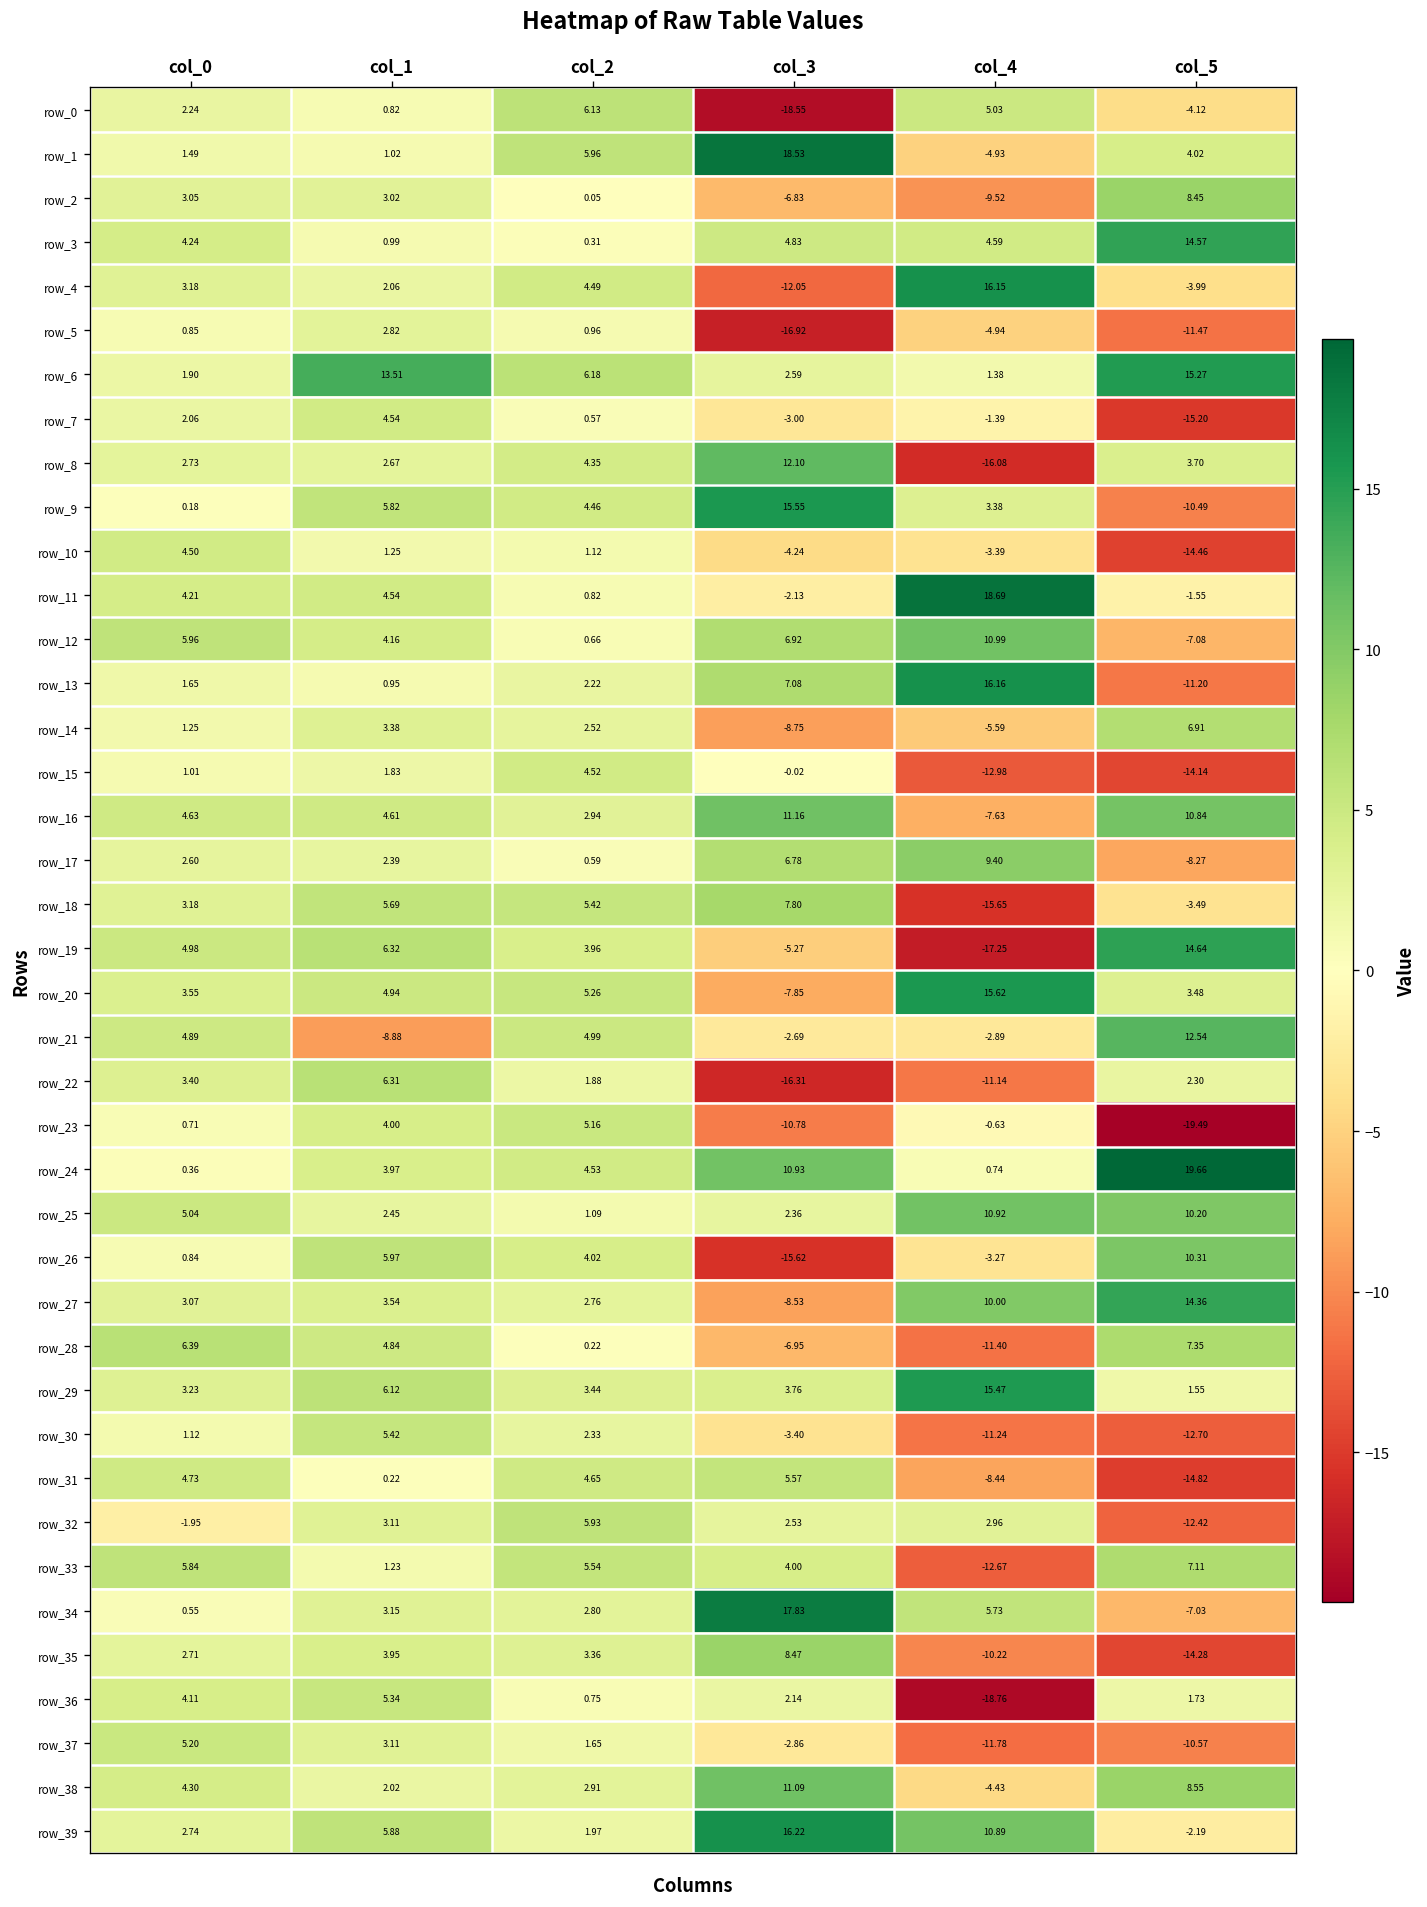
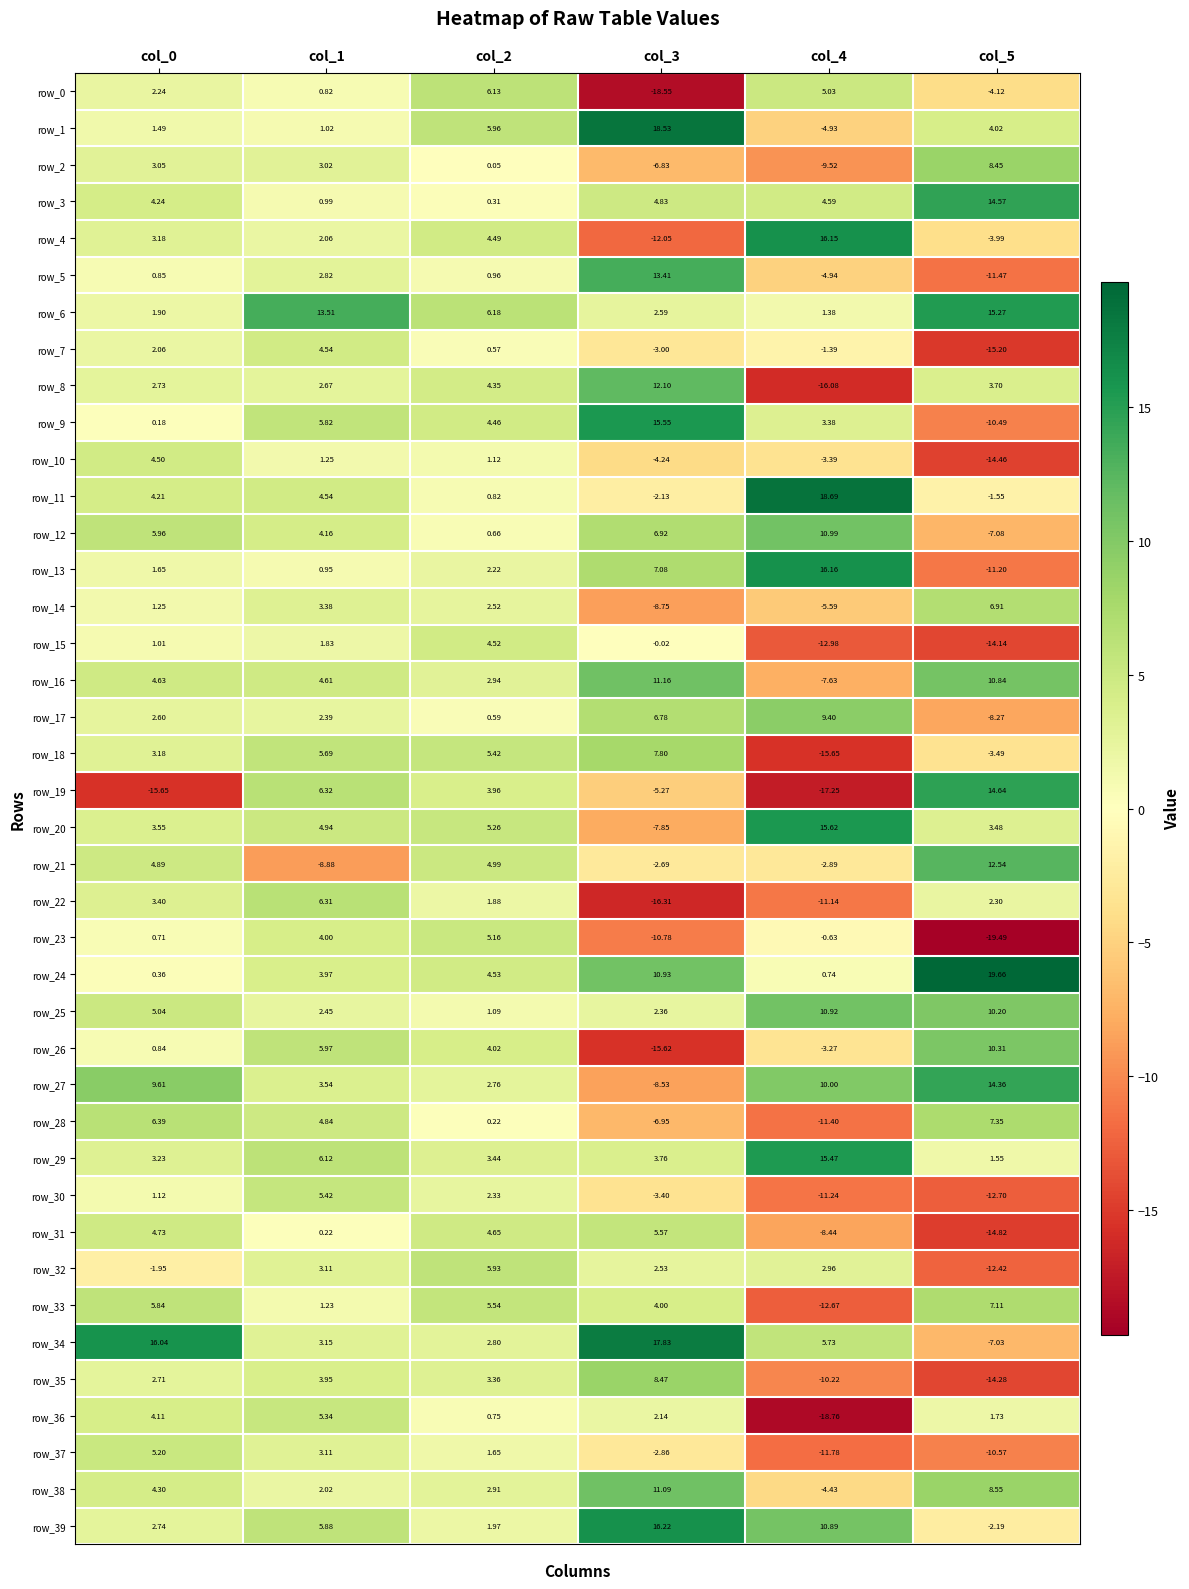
  {
    "row_5": {
      "col_0": 0.85,
      "col_1": 2.82,
      "col_2": 0.96,
-     "col_3": -16.92,
+     "col_3": 13.41,
      "col_4": -4.94,
      "col_5": -11.47
    },
    "row_19": {
-     "col_0": 4.98,
+     "col_0": -15.65,
      "col_1": 6.32,
      "col_2": 3.96,
      "col_3": -5.27,
      "col_4": -17.25,
      "col_5": 14.64
    },
    "row_27": {
-     "col_0": 3.07,
+     "col_0": 9.61,
      "col_1": 3.54,
      "col_2": 2.76,
      "col_3": -8.53,
      "col_4": 10.00,
      "col_5": 14.36
    },
    "row_34": {
-     "col_0": 0.55,
+     "col_0": 16.04,
      "col_1": 3.15,
      "col_2": 2.80,
      "col_3": 17.83,
      "col_4": 5.73,
      "col_5": -7.03
    }
  }
